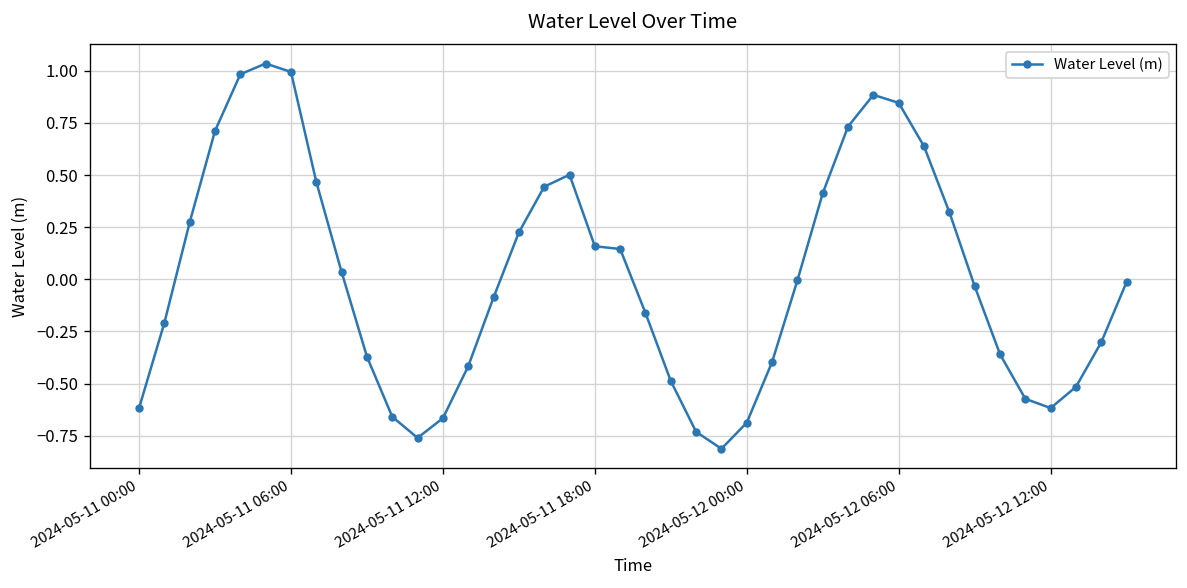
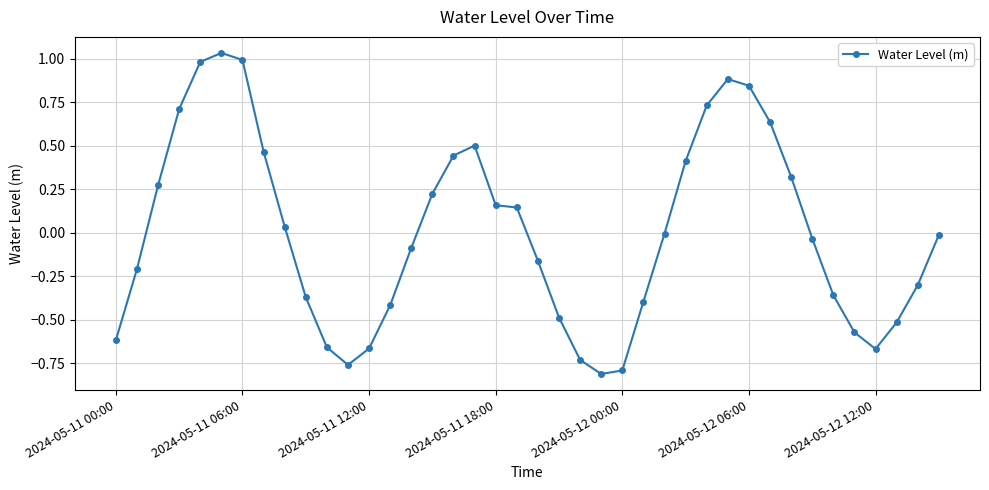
  {
    "2024-05-11 00:00": -0.62,
    "2024-05-11 06:00": 0.99,
    "2024-05-11 12:00": -0.67,
    "2024-05-11 18:00": 0.16,
-   "2024-05-12 00:00": -0.69,
+   "2024-05-12 00:00": -0.79,
    "2024-05-12 06:00": 0.85,
-   "2024-05-12 12:00": -0.62
+   "2024-05-12 12:00": -0.67
  }
